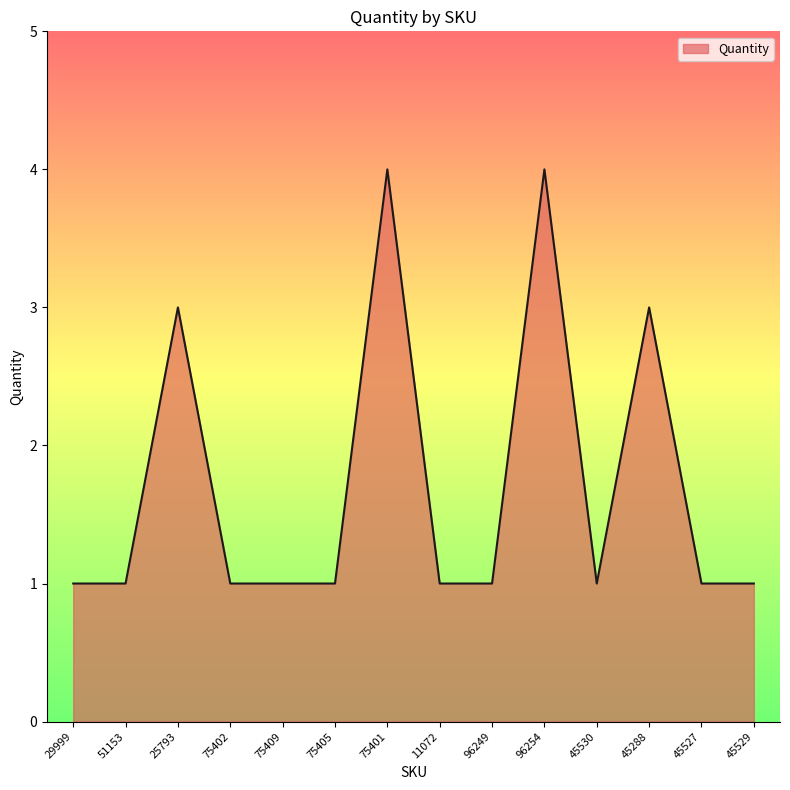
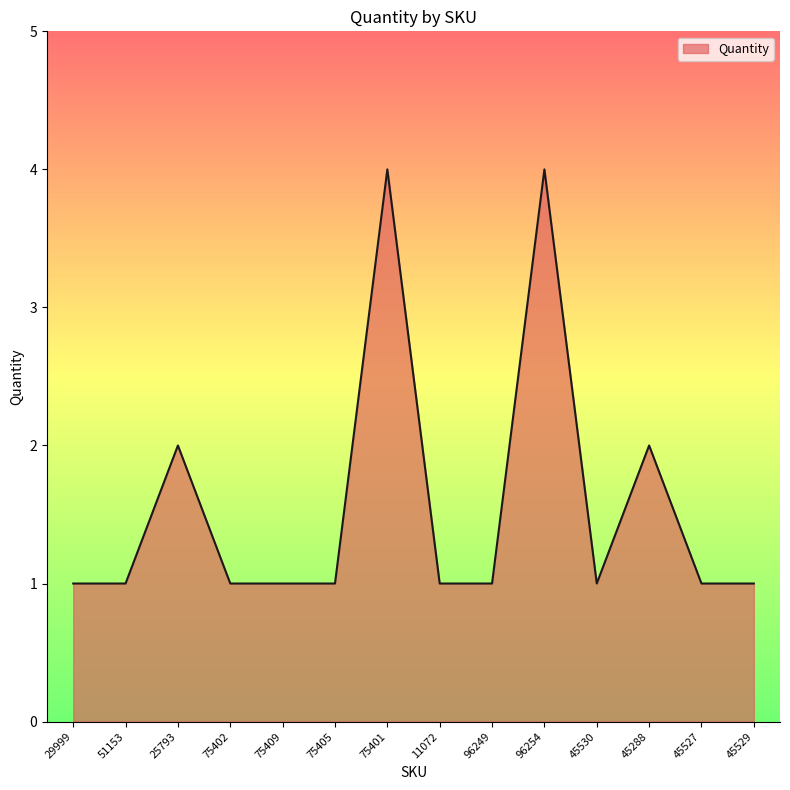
  {
    "29999": 1,
    "51153": 1,
-   "25793": 3,
+   "25793": 2,
    "75402": 1,
    "75409": 1,
    "75405": 1,
    "75401": 4,
    "11072": 1,
    "96249": 1,
    "96254": 4,
    "45530": 1,
-   "45288": 3,
+   "45288": 2,
    "45527": 1,
    "45529": 1
  }
